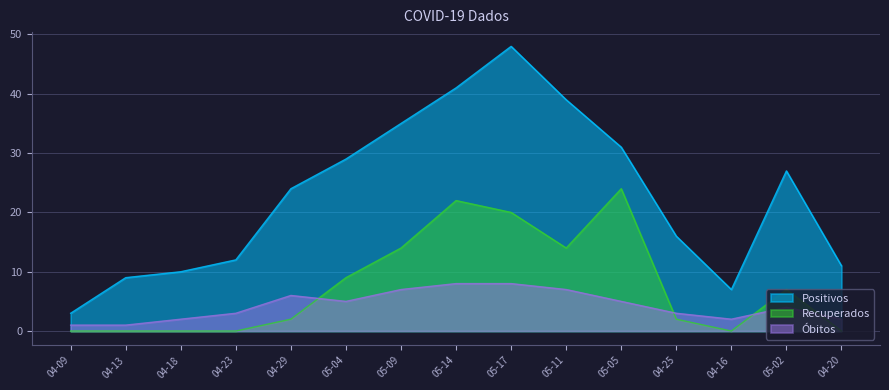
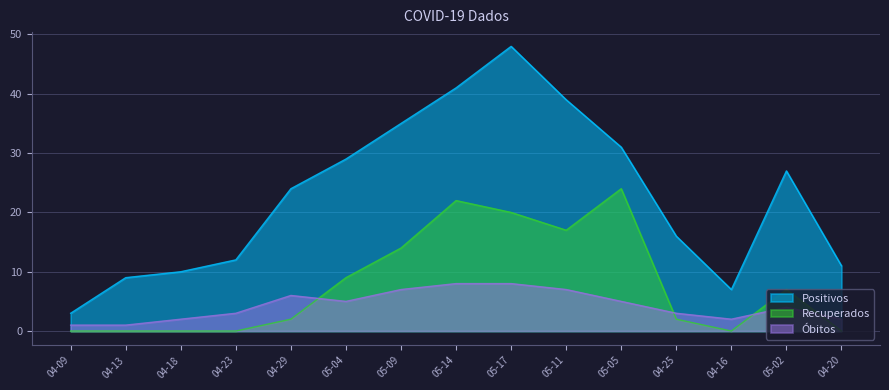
  {
    "Positivos": {
      "04-09": 3,
      "04-13": 9,
      "04-18": 10,
      "04-23": 12,
      "04-29": 24,
      "05-04": 29,
      "05-09": 35,
      "05-14": 41,
      "05-17": 48,
      "05-11": 39,
      "05-05": 31,
      "04-25": 16,
      "04-16": 7,
      "05-02": 27,
      "04-20": 11
    },
    "Recuperados": {
      "04-09": 0,
      "04-13": 0,
      "04-18": 0,
      "04-23": 0,
      "04-29": 2,
      "05-04": 9,
      "05-09": 14,
      "05-14": 22,
      "05-17": 20,
-     "05-11": 14,
+     "05-11": 17,
      "05-05": 24,
      "04-25": 2,
      "04-16": 0
    },
    "Óbitos": {
      "04-09": 1,
      "04-13": 1,
      "04-18": 2,
      "04-23": 3,
      "04-29": 6,
      "05-04": 5,
      "05-09": 7,
      "05-14": 8,
      "05-17": 8,
      "05-11": 7,
      "05-05": 5,
      "04-25": 3,
      "04-16": 2
    }
  }
